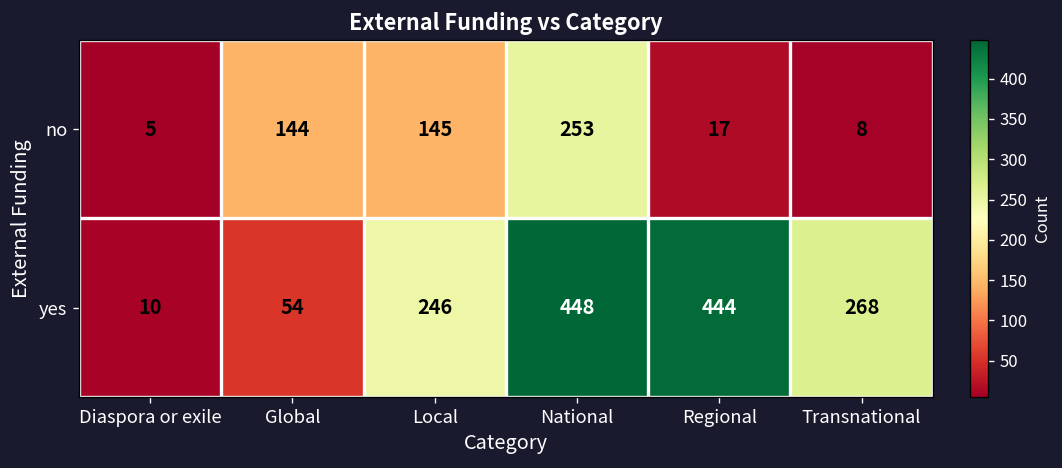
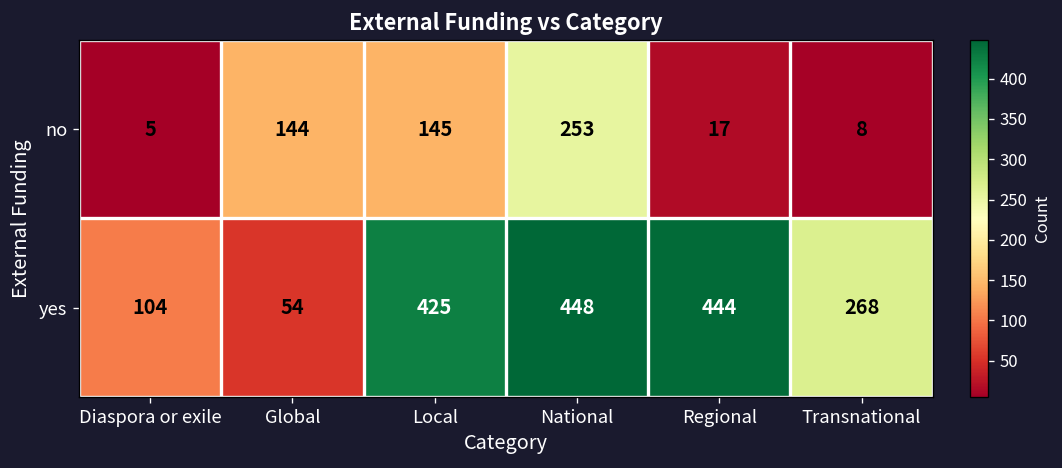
  {
    "no": {
      "Diaspora or exile": 5,
      "Global": 144,
      "Local": 145,
      "National": 253,
      "Regional": 17,
      "Transnational": 8
    },
    "yes": {
-     "Diaspora or exile": 10,
+     "Diaspora or exile": 104,
      "Global": 54,
-     "Local": 246,
+     "Local": 425,
      "National": 448,
      "Regional": 444,
      "Transnational": 268
    }
  }
